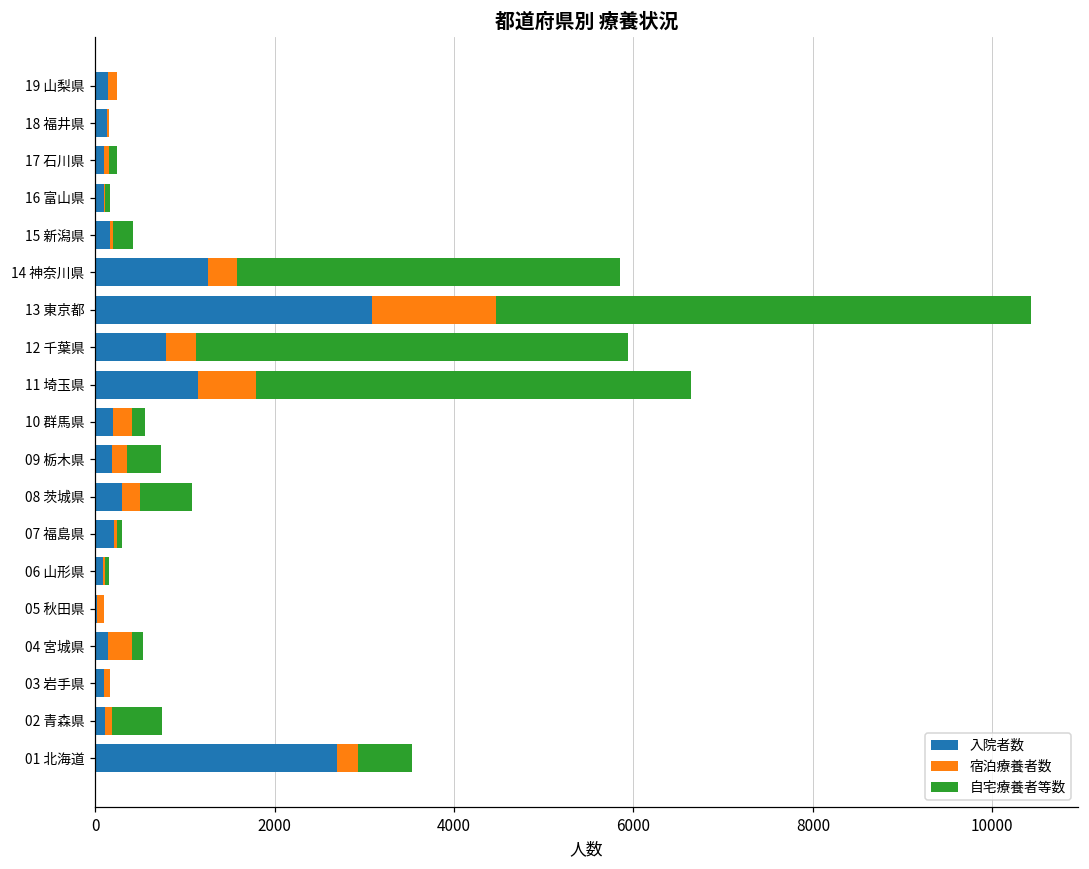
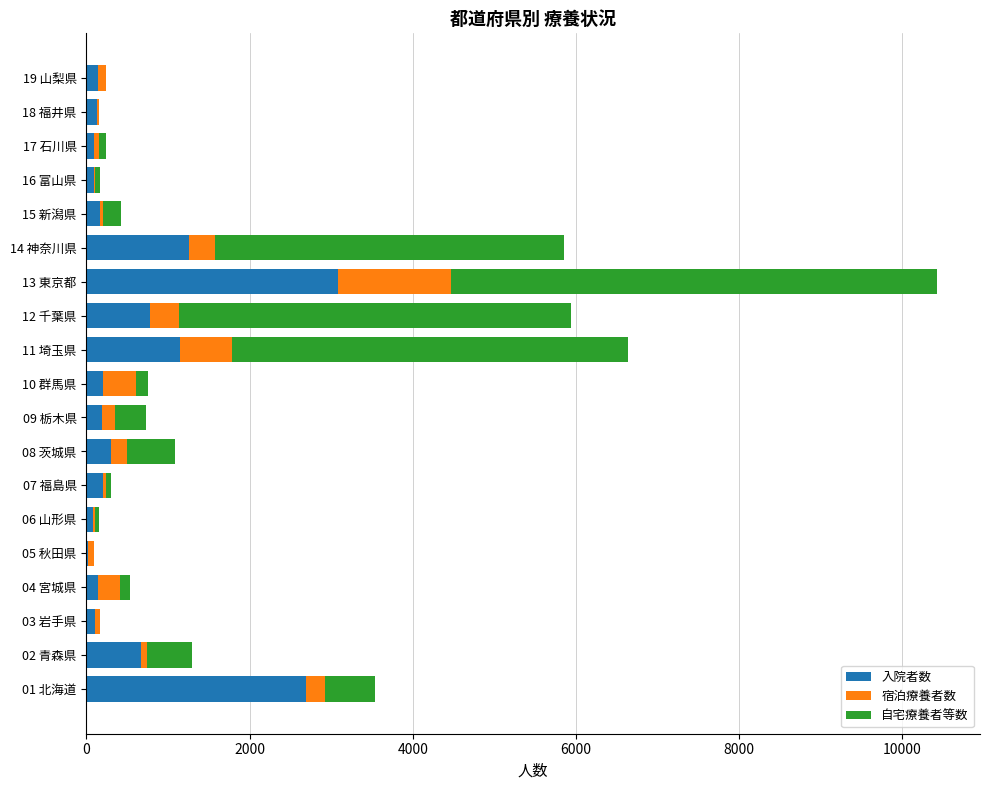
  {
    "入院者数": {
      "19 山梨県": 100,
      "18 福井県": 100,
      "17 石川県": 100,
      "16 富山県": 100,
      "15 新潟県": 200,
      "14 神奈川県": 1300,
      "13 東京都": 3100,
      "12 千葉県": 800,
      "11 埼玉県": 1200,
      "10 群馬県": 200,
      "09 栃木県": 200,
      "08 茨城県": 300,
      "07 福島県": 200,
      "06 山形県": 100,
      "04 宮城県": 100,
      "03 岩手県": 100,
-     "02 青森県": 100,
+     "02 青森県": 700,
      "01 北海道": 2700
    },
    "宿泊療養者数": {
      "19 山梨県": 100,
      "17 石川県": 100,
      "15 新潟県": 0,
      "14 神奈川県": 300,
      "13 東京都": 1400,
      "12 千葉県": 300,
      "11 埼玉県": 600,
-     "10 群馬県": 200,
+     "10 群馬県": 400,
      "09 栃木県": 200,
      "08 茨城県": 200,
      "07 福島県": 0,
      "05 秋田県": 100,
      "04 宮城県": 300,
      "03 岩手県": 100,
      "02 青森県": 100,
      "01 北海道": 200
    },
    "自宅療養者等数": {
      "18 福井県": 0,
      "17 石川県": 100,
      "16 富山県": 100,
      "15 新潟県": 200,
      "14 神奈川県": 4300,
      "13 東京都": 6000,
      "12 千葉県": 4800,
      "11 埼玉県": 4900,
      "10 群馬県": 100,
      "09 栃木県": 400,
      "08 茨城県": 600,
      "07 福島県": 100,
      "06 山形県": 100,
      "04 宮城県": 100,
      "03 岩手県": 0,
      "02 青森県": 600,
      "01 北海道": 600
    }
  }
